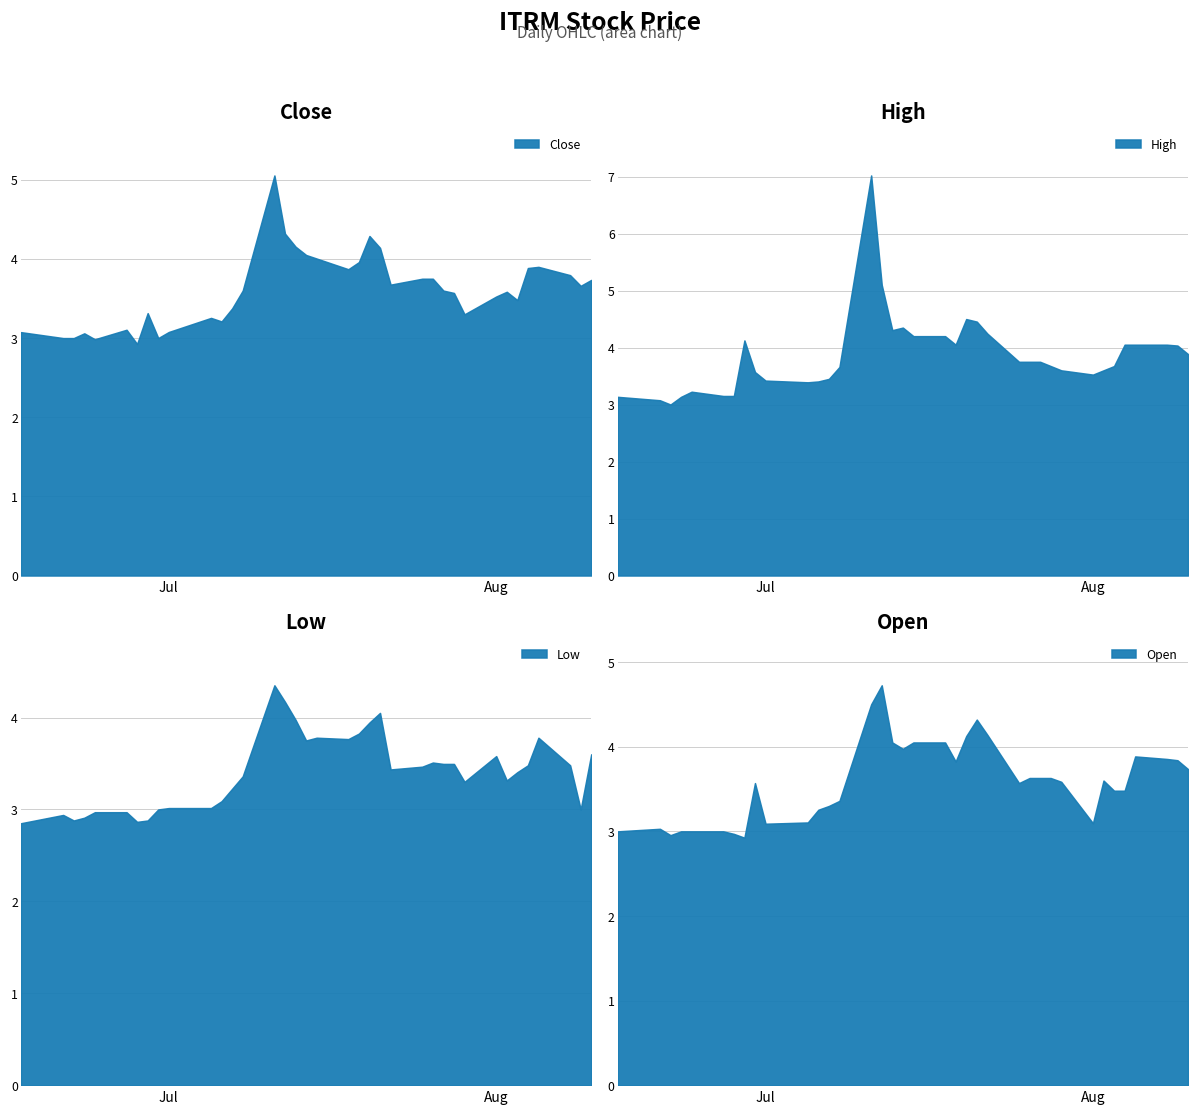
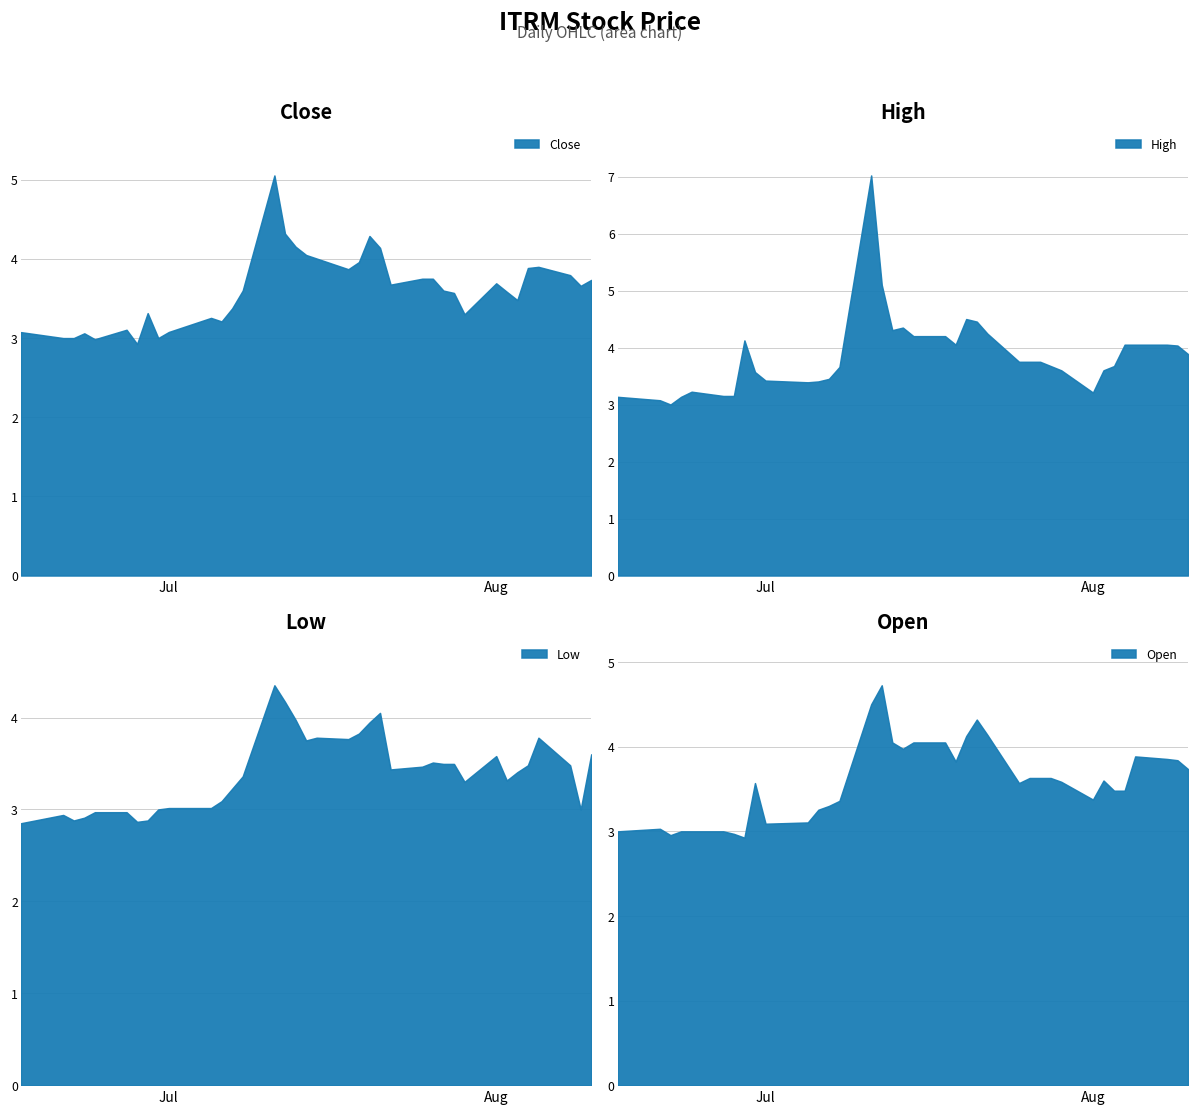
  {
    "Close": {
      "Jul": 3.1,
-     "Aug": 3.5
+     "Aug": 3.7
    },
    "High": {
      "Jul": 3.4,
-     "Aug": 3.5
+     "Aug": 3.2
    },
    "Low": {
      "Jul": 3.0,
      "Aug": 3.6
    },
    "Open": {
      "Jul": 3.1,
-     "Aug": 3.1
+     "Aug": 3.4
    }
  }
